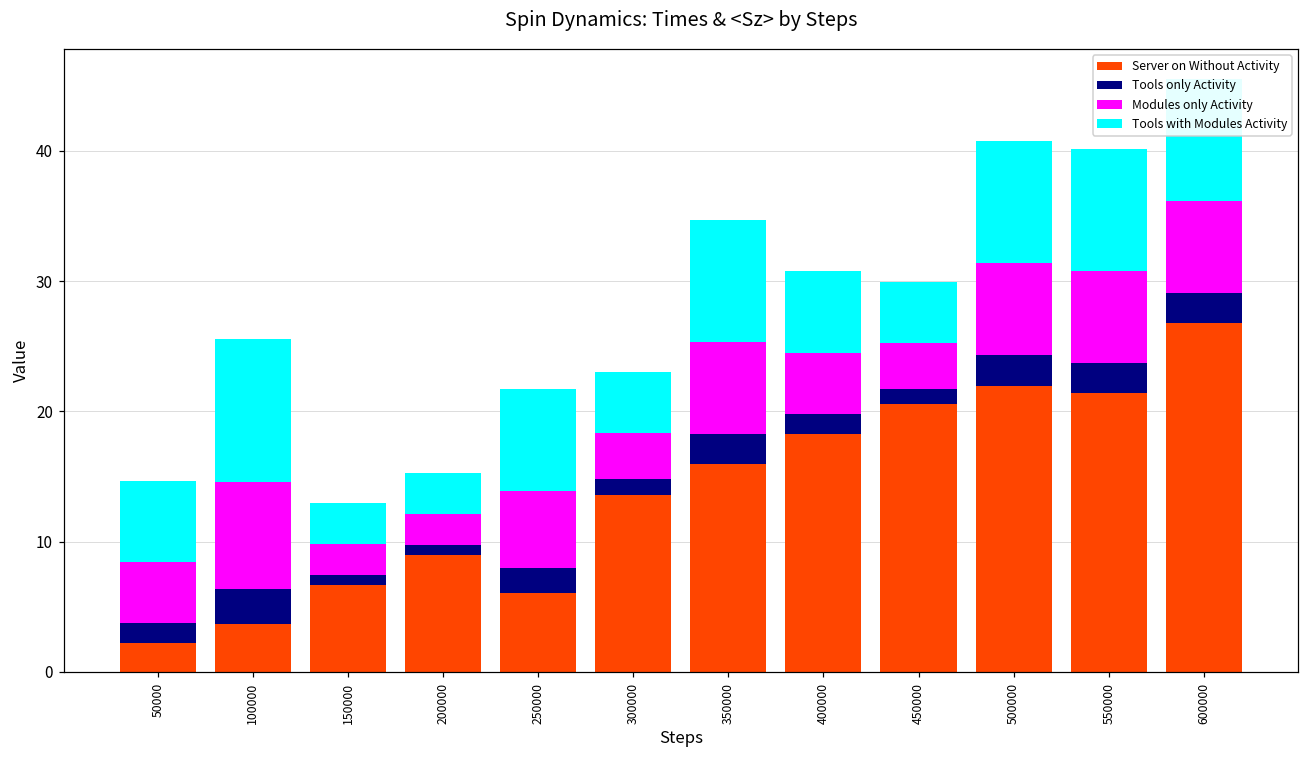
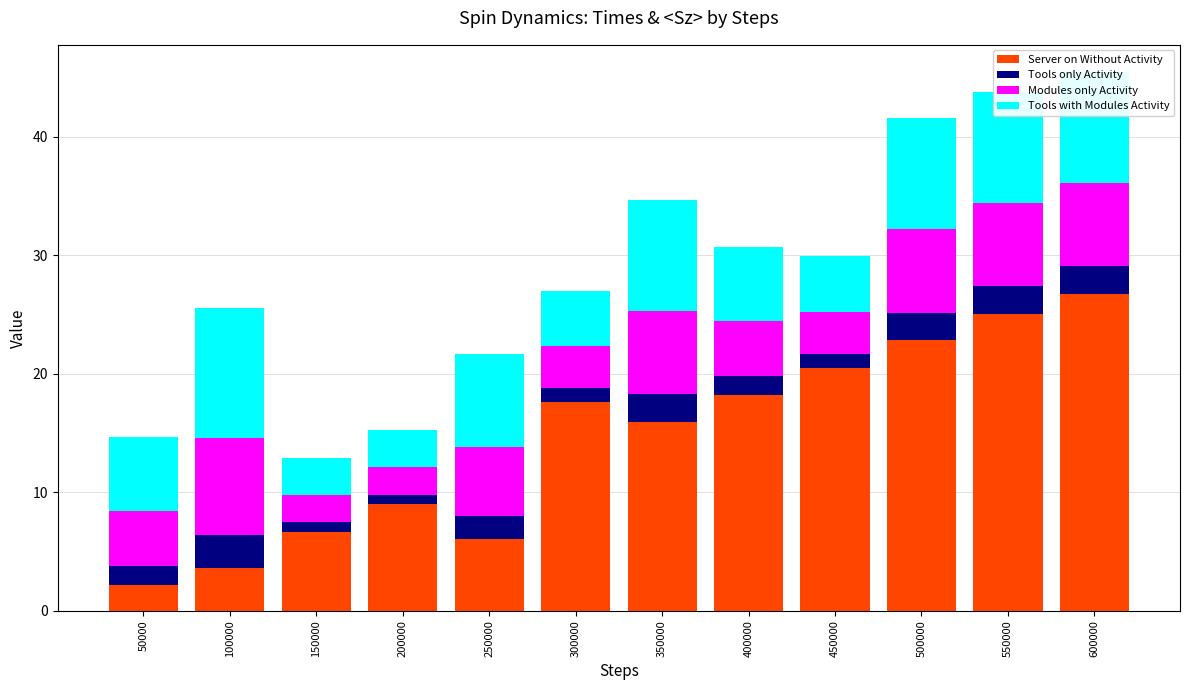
  {
    "Server on Without Activity": {
      "50000": 2.2,
      "100000": 3.7,
      "150000": 6.7,
      "200000": 9.0,
      "250000": 6.1,
-     "300000": 13.6,
+     "300000": 17.6,
      "350000": 15.9,
      "400000": 18.2,
      "450000": 20.5,
-     "500000": 22.0,
-     "550000": 21.4,
+     "500000": 22.8,
+     "550000": 25.1,
      "600000": 26.8
    },
    "Tools only Activity": {
      "50000": 1.6,
      "100000": 2.7,
      "150000": 0.8,
      "200000": 0.8,
      "250000": 2.0,
      "300000": 1.2,
      "350000": 2.3,
      "400000": 1.6,
      "450000": 1.2,
      "500000": 2.3,
      "550000": 2.3,
      "600000": 2.3
    },
    "Modules only Activity": {
      "50000": 4.7,
      "100000": 8.2,
      "150000": 2.3,
      "200000": 2.3,
      "250000": 5.9,
      "300000": 3.5,
      "350000": 7.0,
      "400000": 4.7,
      "450000": 3.5,
      "500000": 7.0,
      "550000": 7.0,
      "600000": 7.0
    },
    "Tools with Modules Activity": {
      "50000": 6.3,
      "100000": 10.9,
      "150000": 3.1,
      "200000": 3.1,
      "250000": 7.8,
      "300000": 4.7,
      "350000": 9.4,
      "400000": 6.3,
      "450000": 4.7,
      "500000": 9.4
    }
  }
